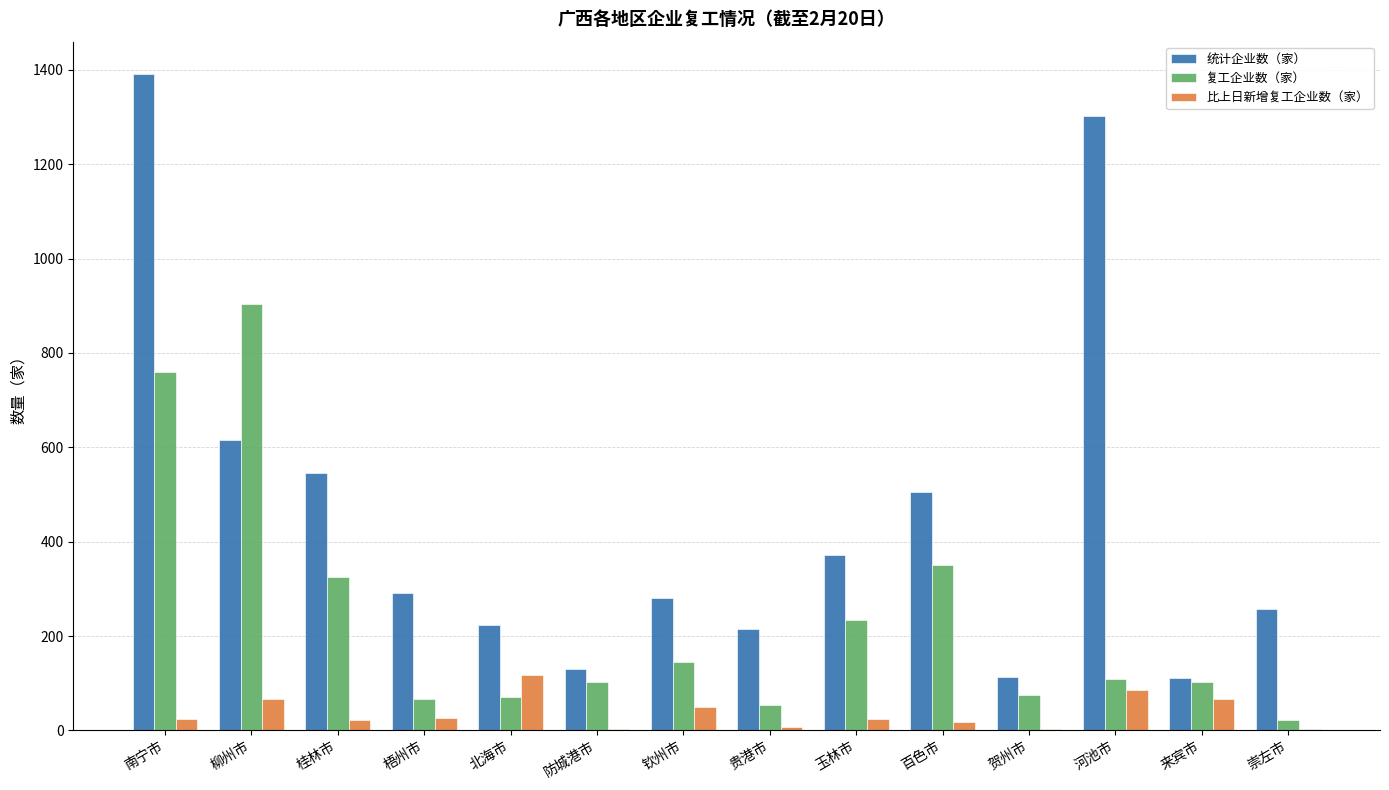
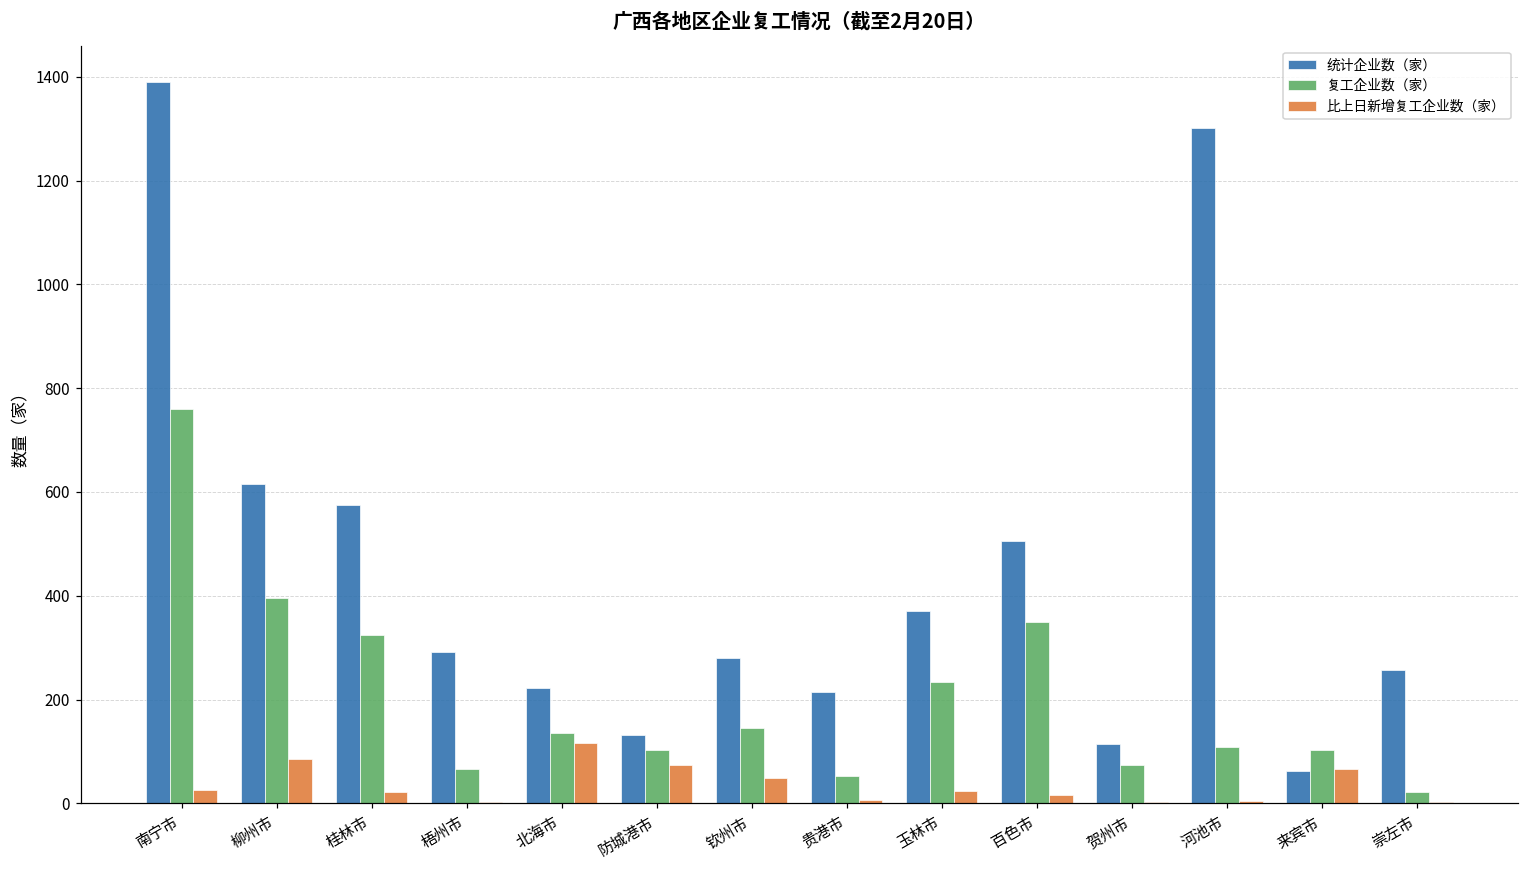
  {
    "统计企业数（家）": {
      "南宁市": 1390,
      "柳州市": 620,
-     "桂林市": 550,
+     "桂林市": 570,
      "梧州市": 290,
      "北海市": 220,
      "防城港市": 130,
      "钦州市": 280,
      "贵港市": 210,
      "玉林市": 370,
      "百色市": 510,
      "贺州市": 110,
      "河池市": 1300,
-     "来宾市": 110,
+     "来宾市": 60,
      "崇左市": 260
    },
    "复工企业数（家）": {
      "南宁市": 760,
-     "柳州市": 900,
+     "柳州市": 400,
      "桂林市": 330,
      "梧州市": 70,
-     "北海市": 70,
+     "北海市": 140,
      "防城港市": 100,
      "钦州市": 150,
      "贵港市": 50,
      "玉林市": 230,
      "百色市": 350,
      "贺州市": 70,
      "河池市": 110,
      "来宾市": 100,
      "崇左市": 20
    },
    "比上日新增复工企业数（家）": {
      "南宁市": 30,
-     "柳州市": 70,
+     "柳州市": 90,
      "桂林市": 20,
-     "梧州市": 30,
+     "梧州市": 0,
      "北海市": 120,
-     "防城港市": 0,
+     "防城港市": 70,
      "钦州市": 50,
      "贵港市": 10,
      "玉林市": 20,
      "百色市": 20,
-     "河池市": 90,
+     "河池市": 0,
      "来宾市": 70
    }
  }
